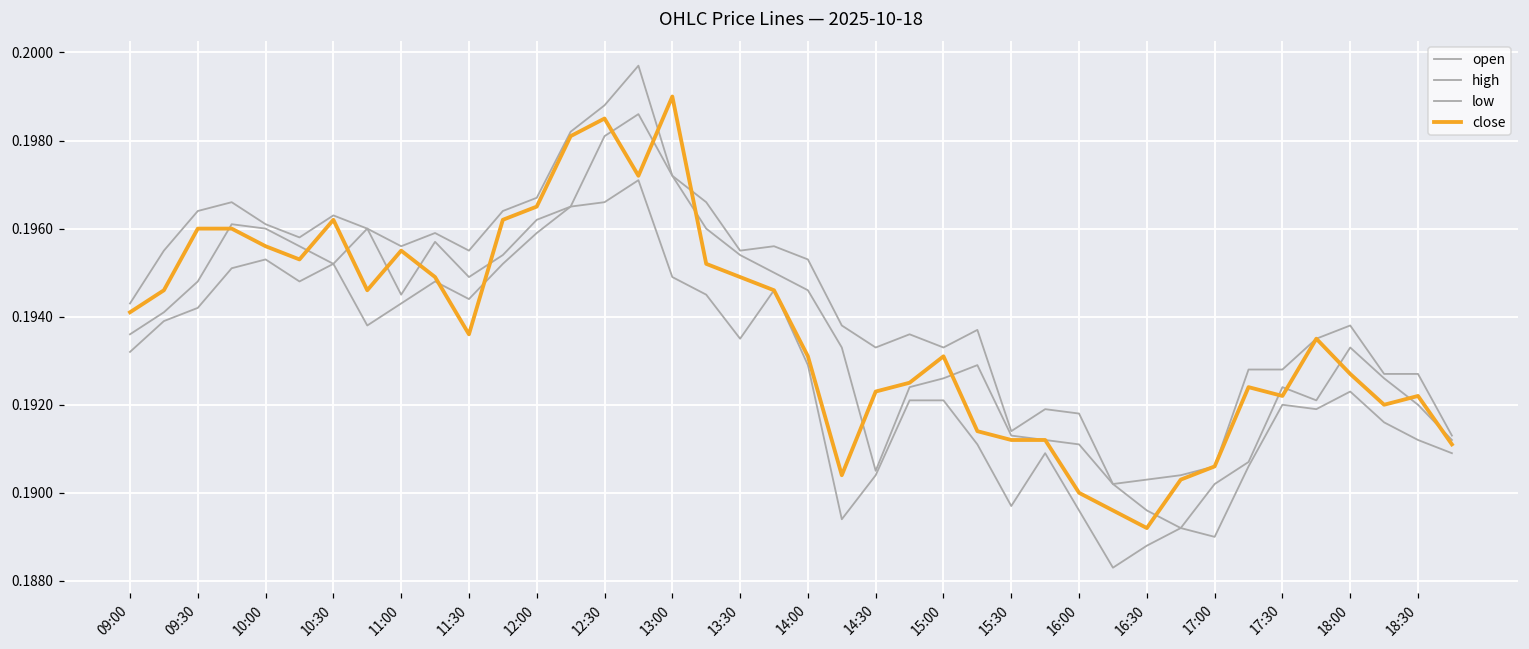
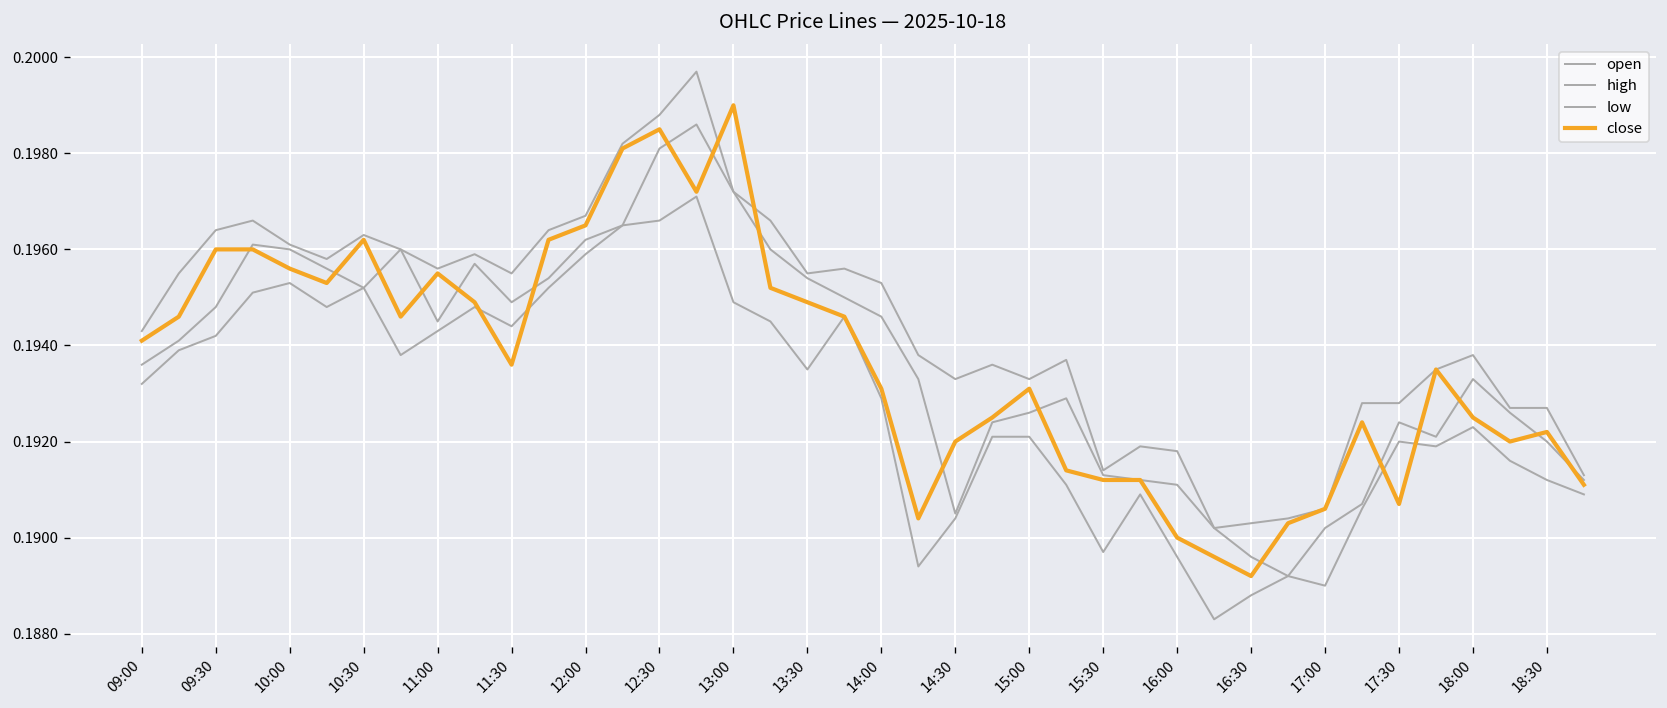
  {
    "close": {
      "09:00": 0.1941,
      "09:30": 0.1960,
      "10:00": 0.1956,
      "10:30": 0.1962,
      "11:00": 0.1955,
      "11:30": 0.1936,
      "12:00": 0.1965,
      "12:30": 0.1985,
      "13:00": 0.1990,
      "13:30": 0.1949,
      "14:00": 0.1931,
-     "14:30": 0.1923,
+     "14:30": 0.1920,
      "15:00": 0.1931,
      "15:30": 0.1912,
      "16:00": 0.1900,
      "16:30": 0.1892,
-     "17:30": 0.1922,
-     "18:00": 0.1927,
+     "17:30": 0.1907,
+     "18:00": 0.1925,
      "18:30": 0.1922
    }
  }
